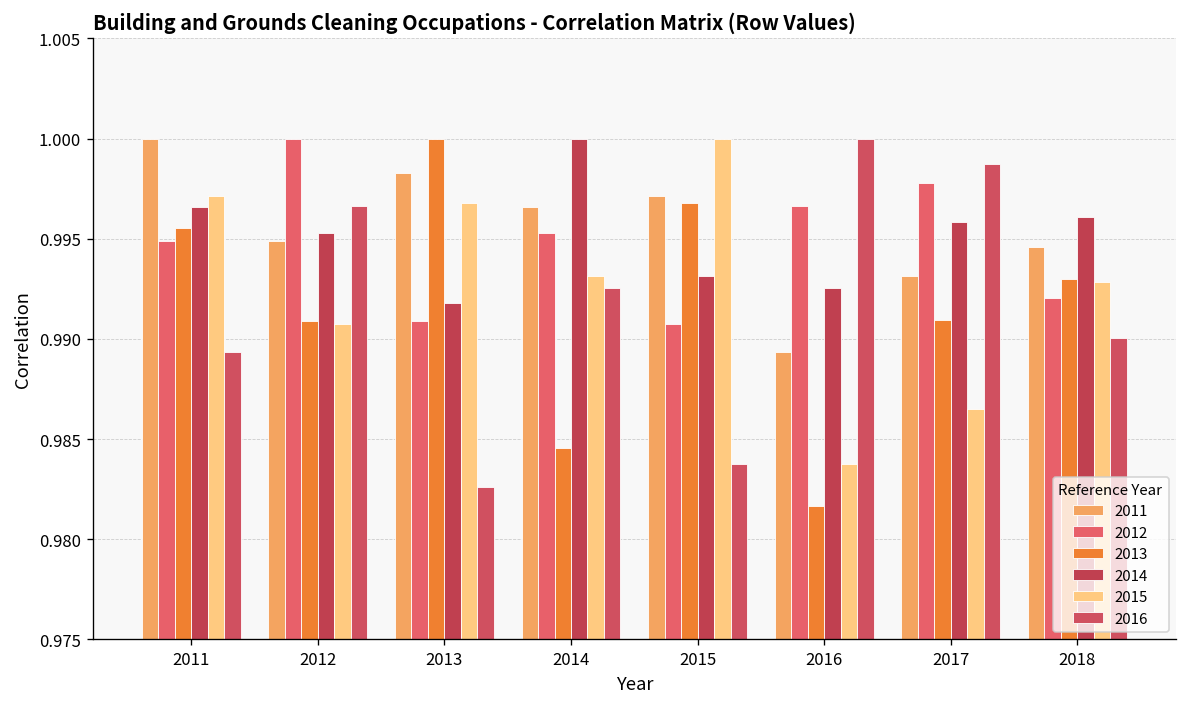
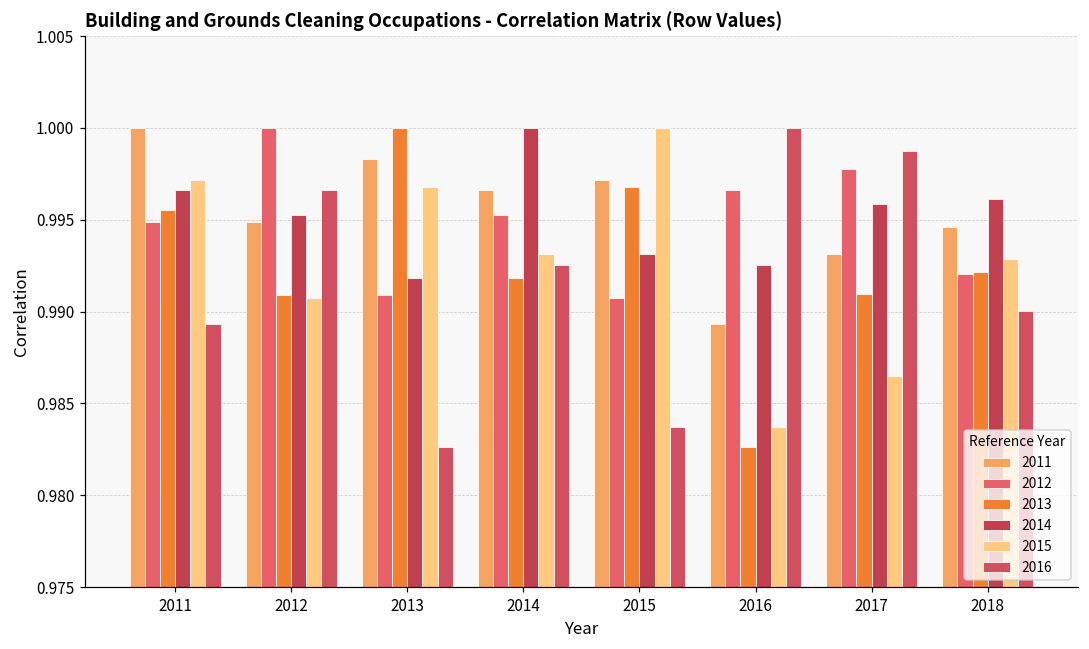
  {
    "2013": {
      "2011": 0.9956,
      "2012": 0.9909,
      "2013": 1.0000,
-     "2014": 0.9846,
+     "2014": 0.9918,
      "2015": 0.9968,
-     "2016": 0.9817,
+     "2016": 0.9826,
      "2017": 0.9909,
-     "2018": 0.9930
+     "2018": 0.9921
    }
  }
